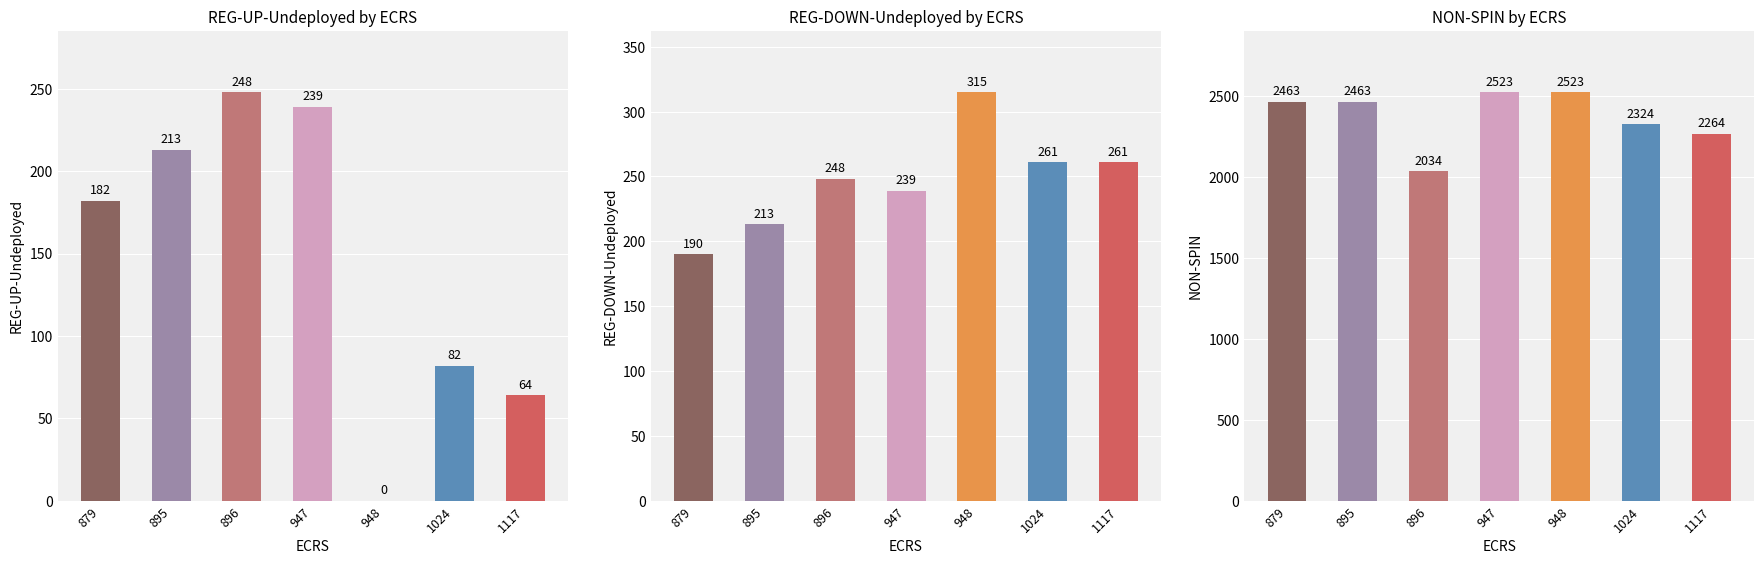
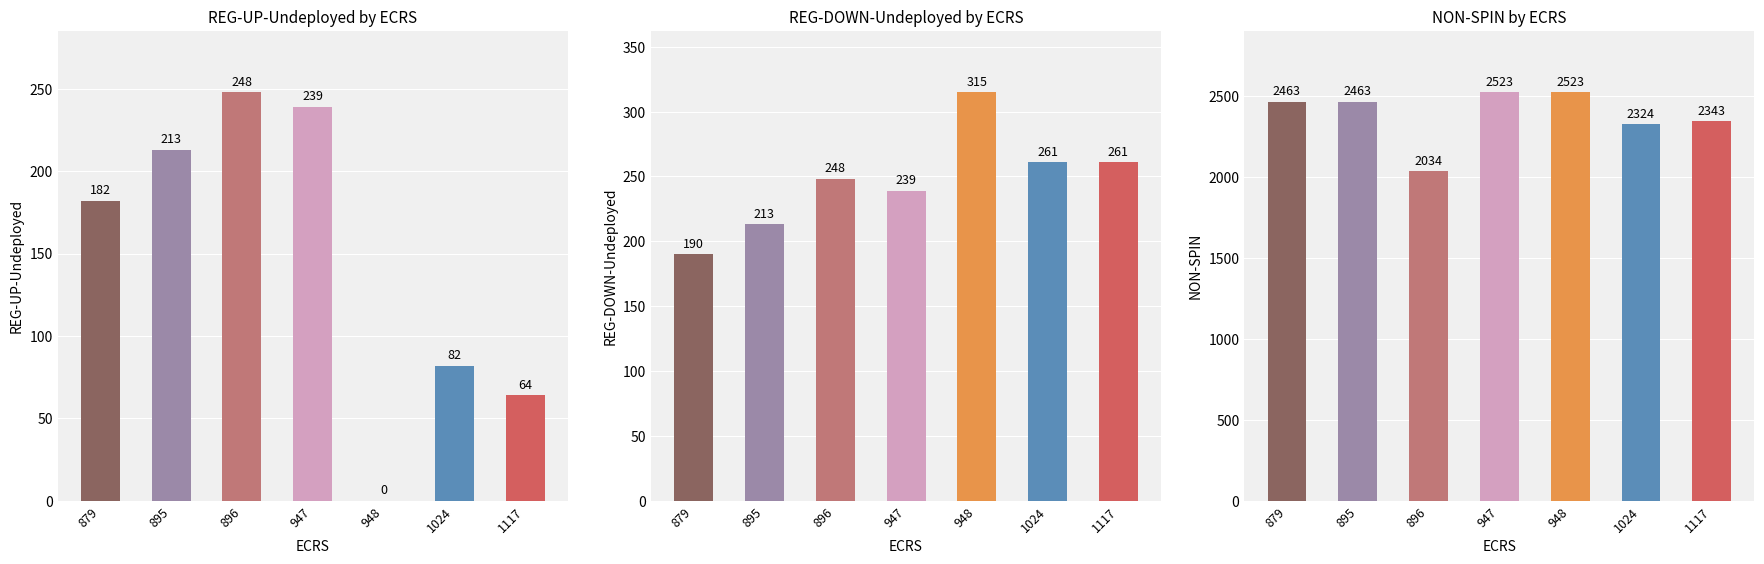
  {
    "REG-UP-Undeployed by ECRS": {
      "879": 182,
      "895": 213,
      "896": 248,
      "947": 239,
      "948": 0,
      "1024": 82,
      "1117": 64
    },
    "REG-DOWN-Undeployed by ECRS": {
      "879": 190,
      "895": 213,
      "896": 248,
      "947": 239,
      "948": 315,
      "1024": 261,
      "1117": 261
    },
    "NON-SPIN by ECRS": {
      "879": 2463,
      "895": 2463,
      "896": 2034,
      "947": 2523,
      "948": 2523,
      "1024": 2324,
-     "1117": 2264
+     "1117": 2343
    }
  }
